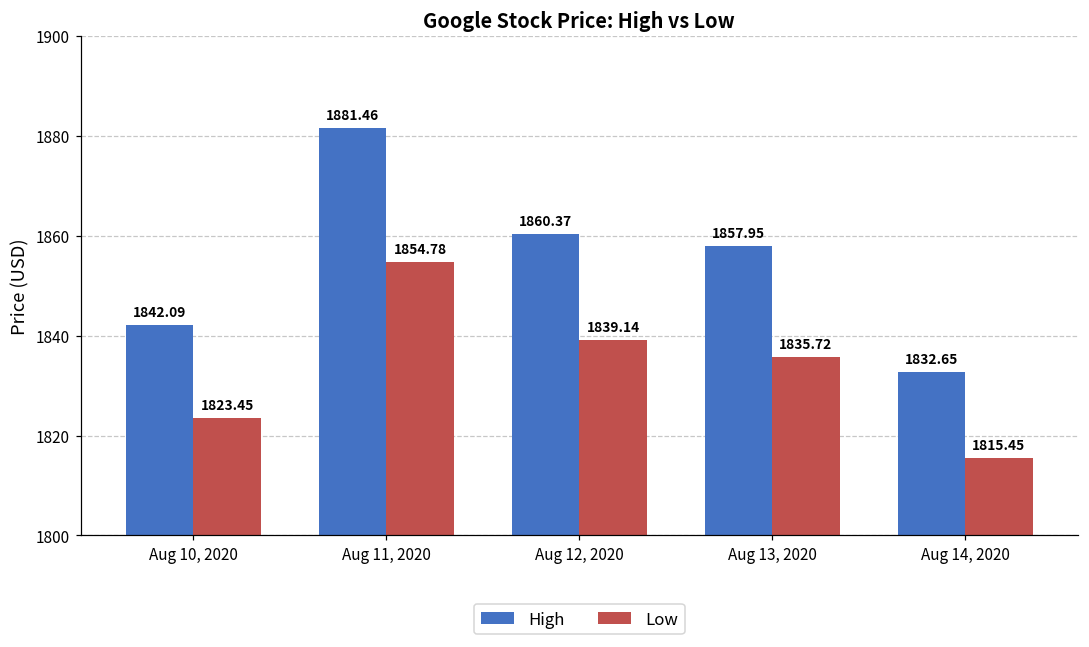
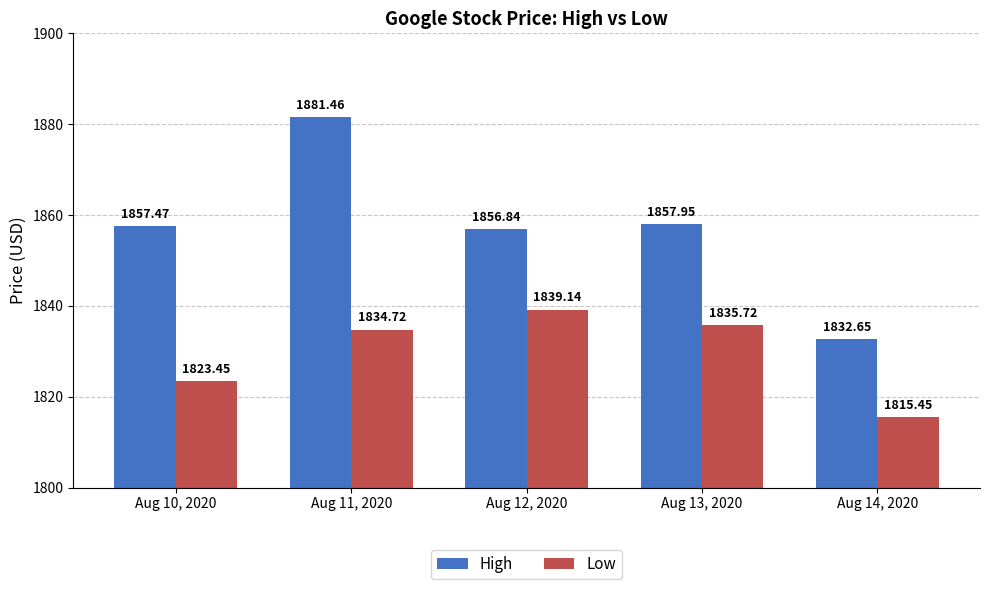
  {
    "High": {
-     "Aug 10, 2020": 1842.09,
+     "Aug 10, 2020": 1857.47,
      "Aug 11, 2020": 1881.46,
-     "Aug 12, 2020": 1860.37,
+     "Aug 12, 2020": 1856.84,
      "Aug 13, 2020": 1857.95,
      "Aug 14, 2020": 1832.65
    },
    "Low": {
      "Aug 10, 2020": 1823.45,
-     "Aug 11, 2020": 1854.78,
+     "Aug 11, 2020": 1834.72,
      "Aug 12, 2020": 1839.14,
      "Aug 13, 2020": 1835.72,
      "Aug 14, 2020": 1815.45
    }
  }
